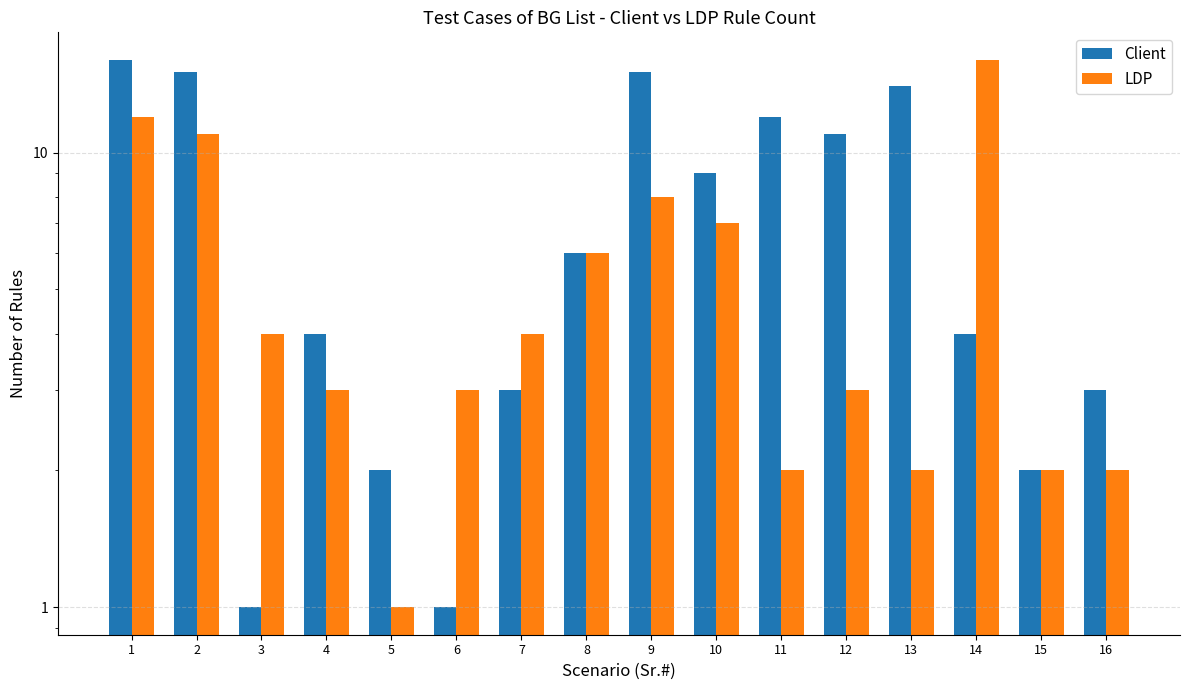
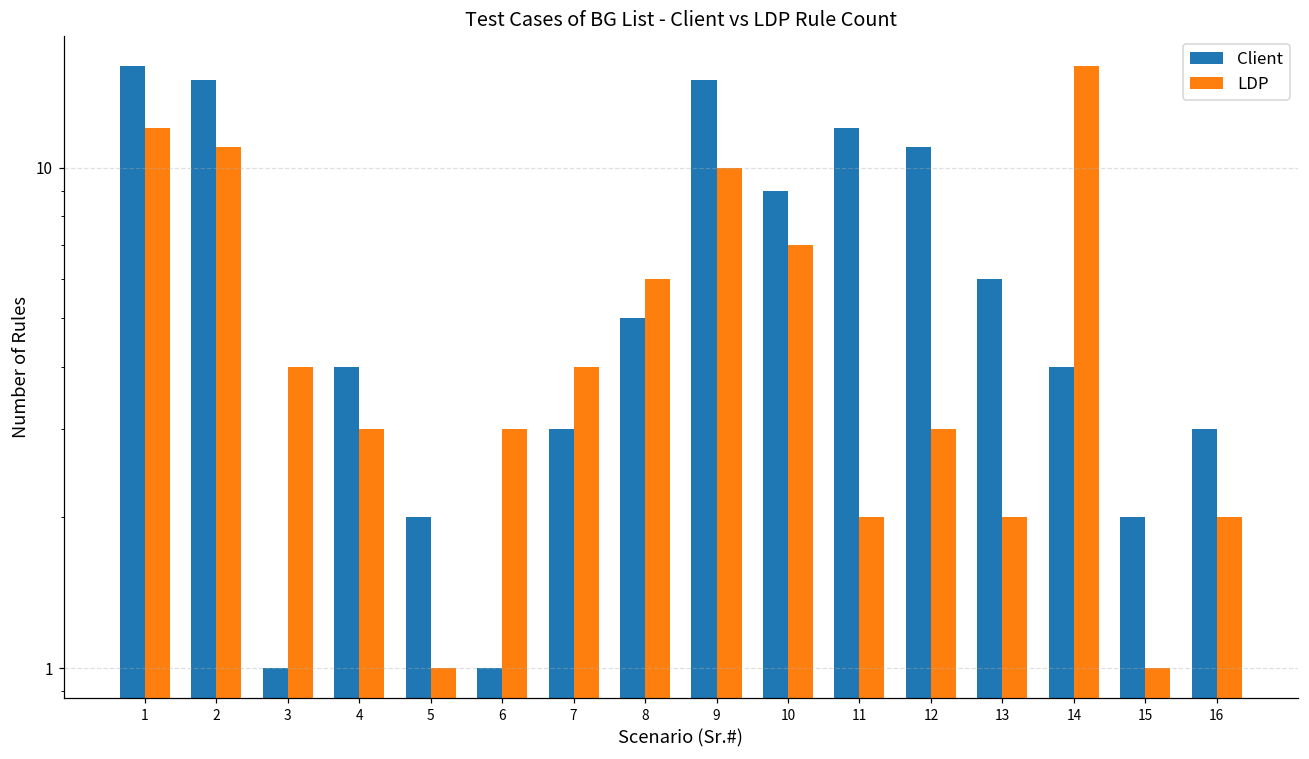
  {
    "Client": {
      "1": 16,
      "2": 15,
      "3": 1,
      "4": 4,
      "5": 2,
      "6": 1,
      "7": 3,
-     "8": 6,
+     "8": 5,
      "9": 15,
      "10": 9,
      "11": 12,
      "12": 11,
-     "13": 14,
+     "13": 6,
      "14": 4,
      "15": 2,
      "16": 3
    },
    "LDP": {
      "1": 12,
      "2": 11,
      "3": 4,
      "4": 3,
      "5": 1,
      "6": 3,
      "7": 4,
      "8": 6,
-     "9": 8,
+     "9": 10,
      "10": 7,
      "11": 2,
      "12": 3,
      "13": 2,
      "14": 16,
-     "15": 2,
+     "15": 1,
      "16": 2
    }
  }
